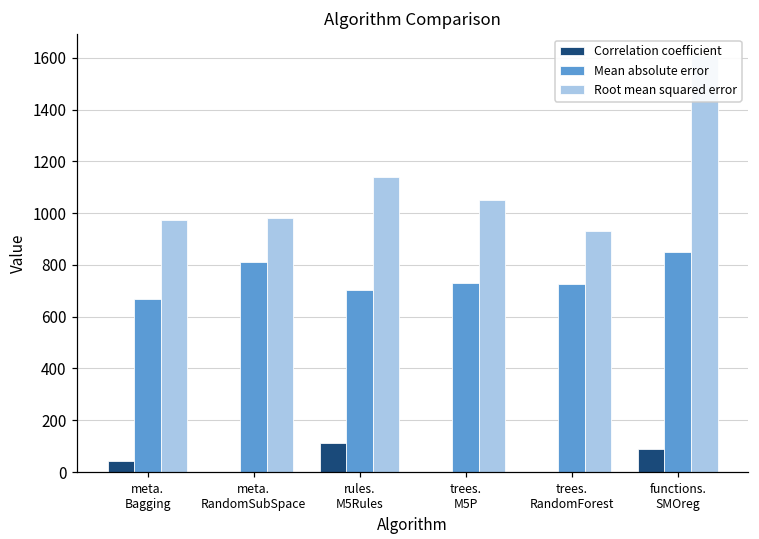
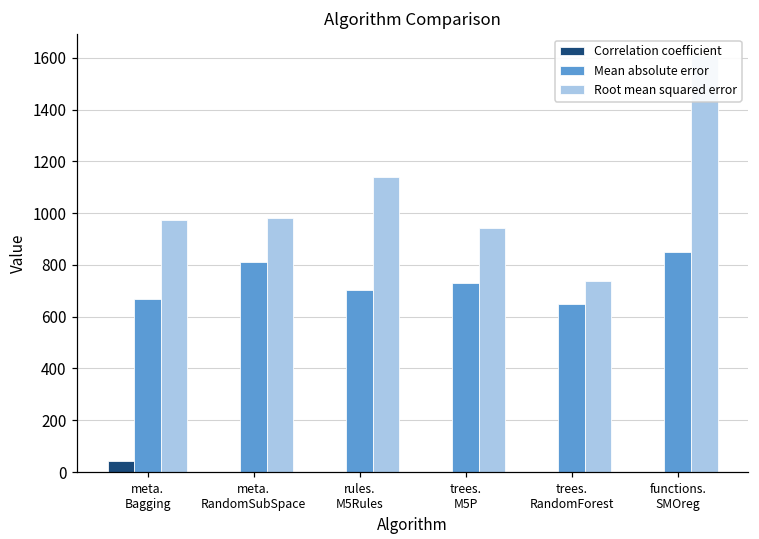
  {
    "Correlation coefficient": {
      "meta. Bagging": 40,
-     "rules. M5Rules": 110,
-     "functions. SMOreg": 90
+     "rules. M5Rules": 0,
+     "functions. SMOreg": 0
    },
    "Mean absolute error": {
      "meta. Bagging": 670,
      "meta. RandomSubSpace": 810,
      "rules. M5Rules": 700,
      "trees. M5P": 730,
-     "trees. RandomForest": 730,
+     "trees. RandomForest": 650,
      "functions. SMOreg": 850
    },
    "Root mean squared error": {
      "meta. Bagging": 970,
      "meta. RandomSubSpace": 980,
      "rules. M5Rules": 1140,
-     "trees. M5P": 1050,
-     "trees. RandomForest": 930
+     "trees. M5P": 940,
+     "trees. RandomForest": 740
    }
  }
